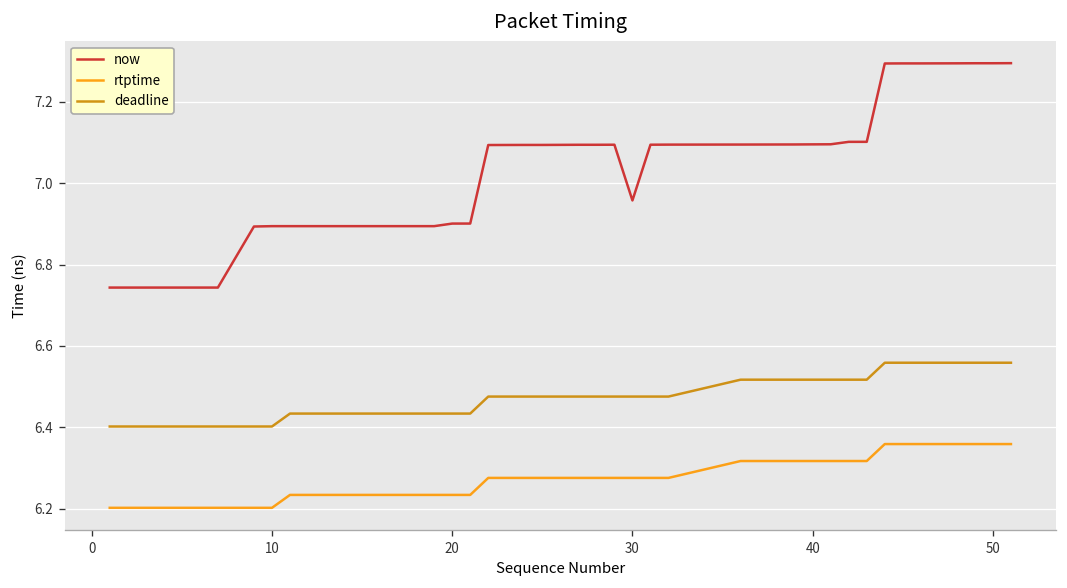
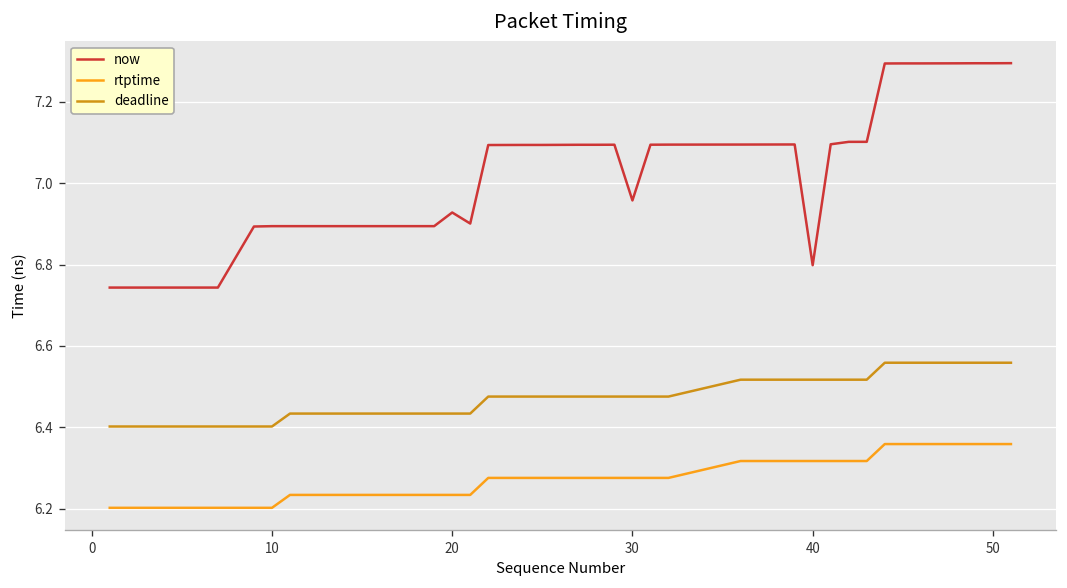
  {
    "now": {
      "10": 6.89,
-     "20": 6.90,
+     "20": 6.93,
      "30": 6.96,
-     "40": 7.10,
+     "40": 6.80,
      "50": 7.30
    }
  }
